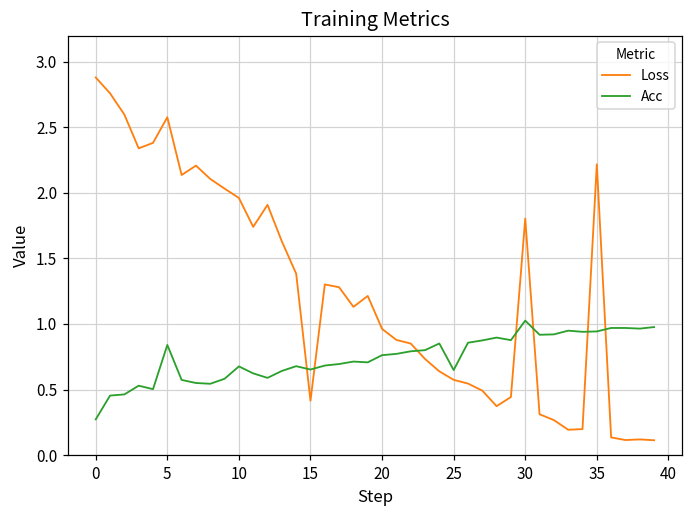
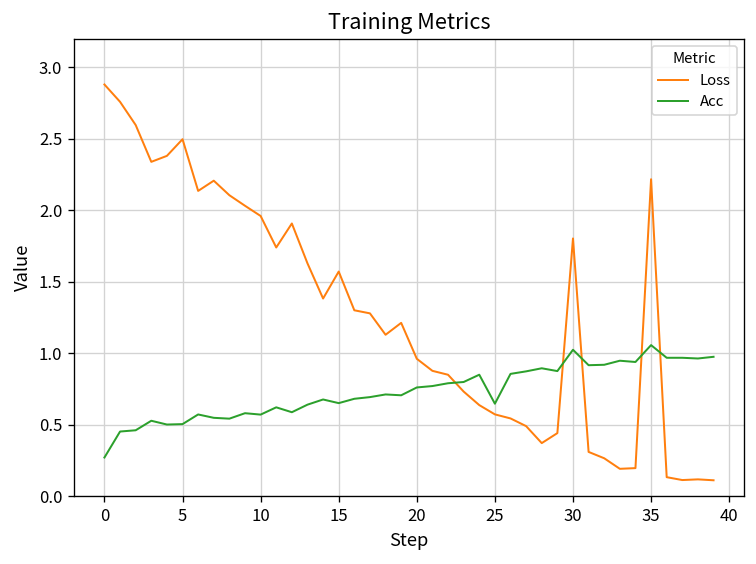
  {
    "Loss": {
      "0": 2.88,
-     "5": 2.58,
+     "5": 2.50,
      "10": 1.96,
-     "15": 0.41,
+     "15": 1.57,
      "20": 0.96,
      "25": 0.57,
      "30": 1.80,
      "35": 2.22
    },
    "Acc": {
      "0": 0.27,
-     "5": 0.84,
-     "10": 0.68,
+     "5": 0.51,
+     "10": 0.57,
      "15": 0.65,
      "20": 0.76,
      "25": 0.65,
      "30": 1.03,
-     "35": 0.94
+     "35": 1.06
    }
  }
